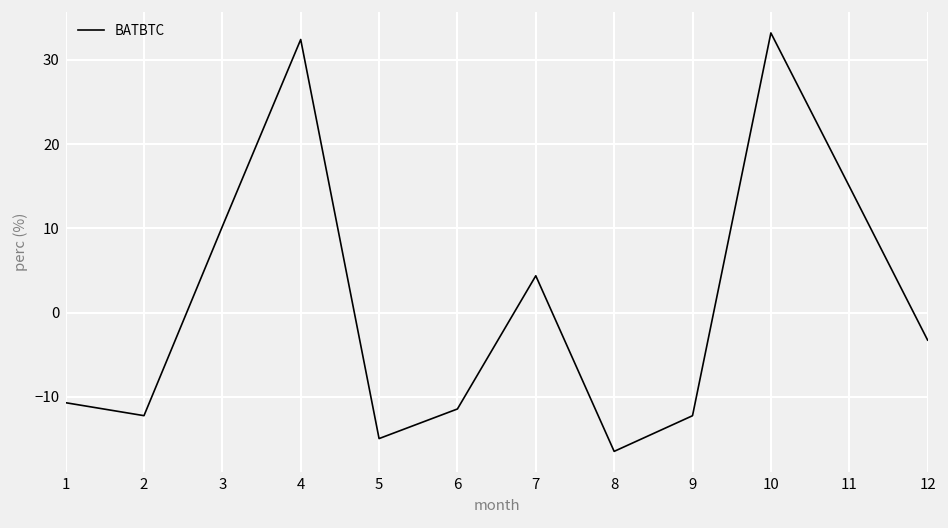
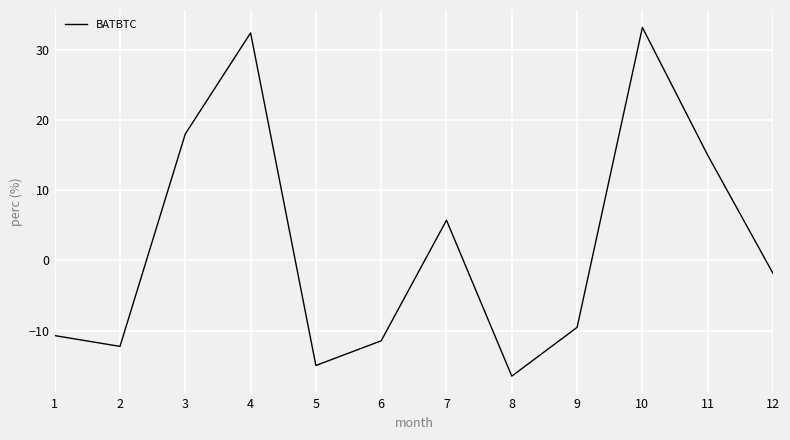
  {
    "1": -11,
    "2": -12,
-   "3": 10,
+   "3": 18,
    "4": 32,
    "5": -15,
    "6": -11,
-   "7": 4,
+   "7": 6,
    "8": -16,
-   "9": -12,
+   "9": -10,
    "10": 33,
    "11": 15,
-   "12": -3
+   "12": -2
  }
